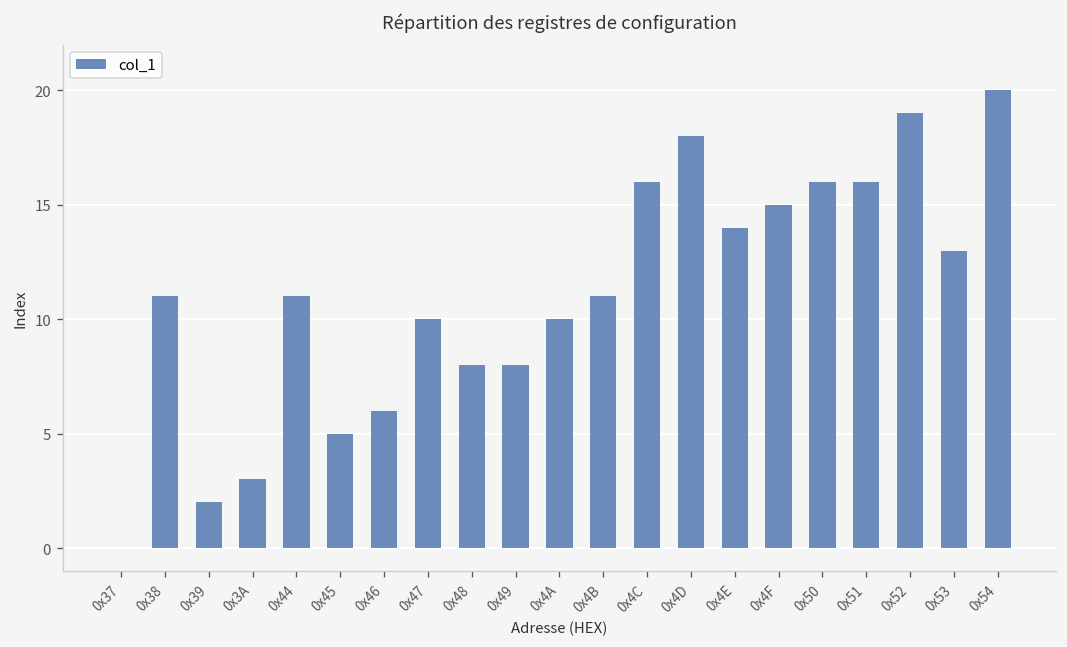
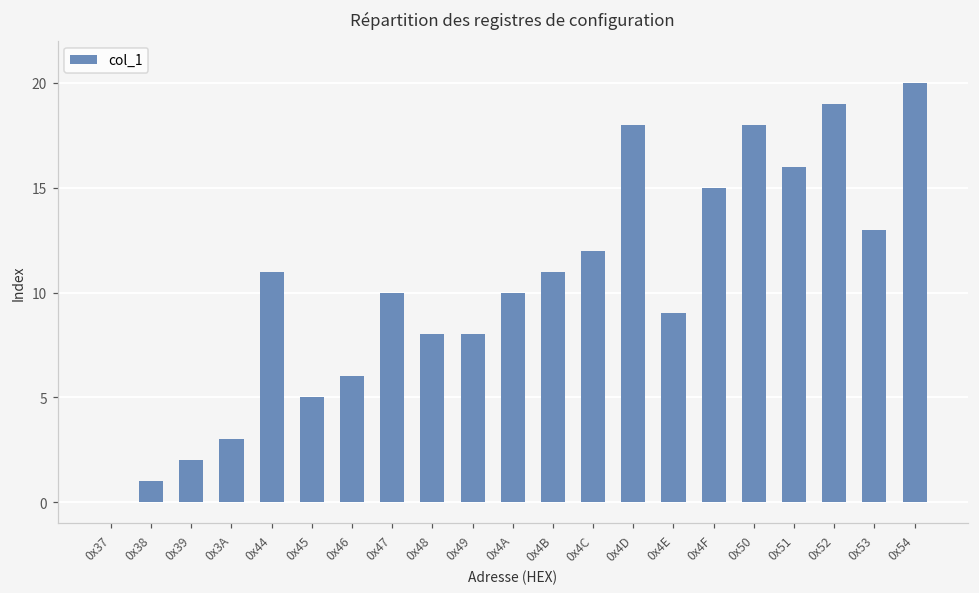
  {
    "0x37": 0,
-   "0x38": 11,
+   "0x38": 1,
    "0x39": 2,
    "0x3A": 3,
    "0x44": 11,
    "0x45": 5,
    "0x46": 6,
    "0x47": 10,
    "0x48": 8,
    "0x49": 8,
    "0x4A": 10,
    "0x4B": 11,
-   "0x4C": 16,
+   "0x4C": 12,
    "0x4D": 18,
-   "0x4E": 14,
+   "0x4E": 9,
    "0x4F": 15,
-   "0x50": 16,
+   "0x50": 18,
    "0x51": 16,
    "0x52": 19,
    "0x53": 13,
    "0x54": 20
  }
